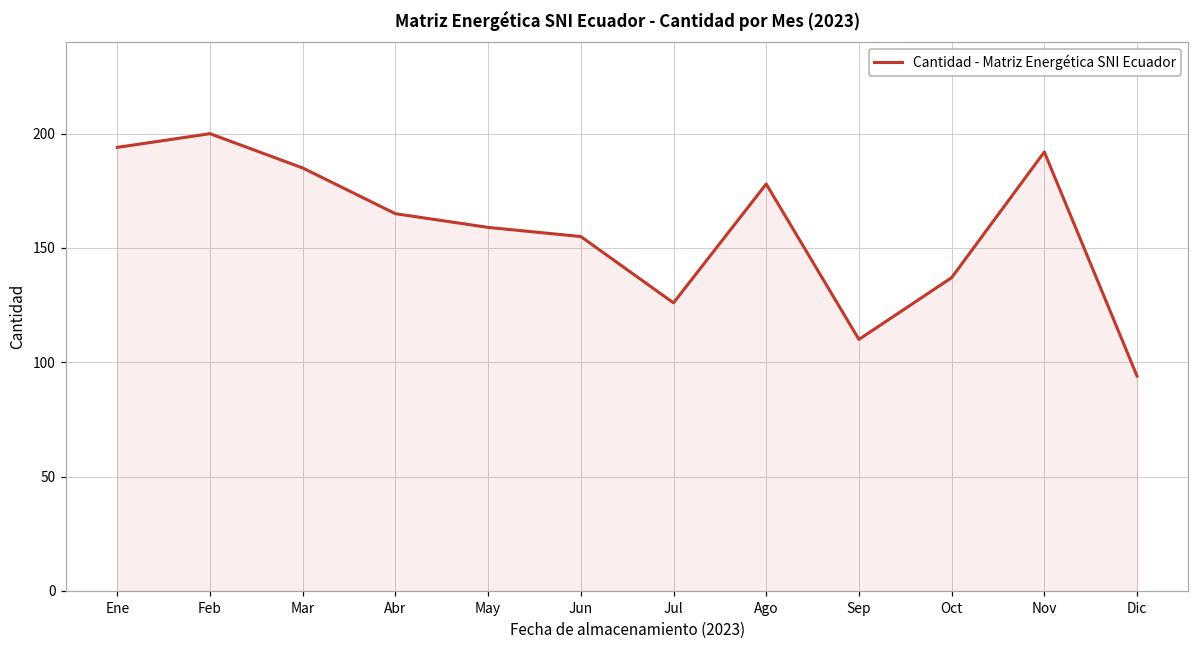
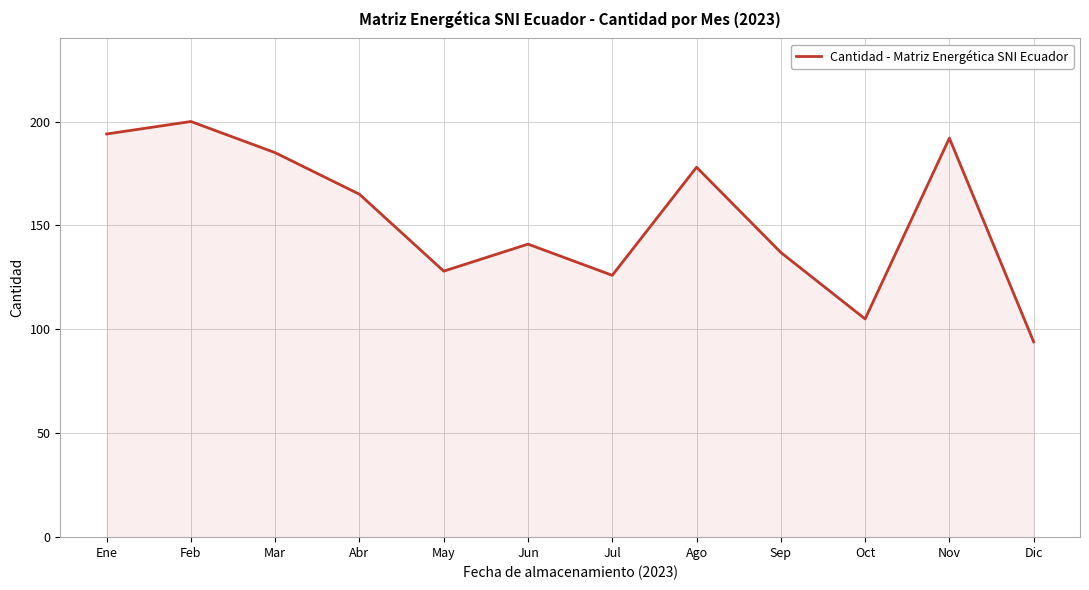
  {
    "Ene": 194,
    "Feb": 200,
    "Mar": 185,
    "Abr": 165,
-   "May": 159,
-   "Jun": 155,
+   "May": 128,
+   "Jun": 141,
    "Jul": 126,
    "Ago": 178,
-   "Sep": 110,
-   "Oct": 137,
+   "Sep": 137,
+   "Oct": 105,
    "Nov": 192,
    "Dic": 94
  }
